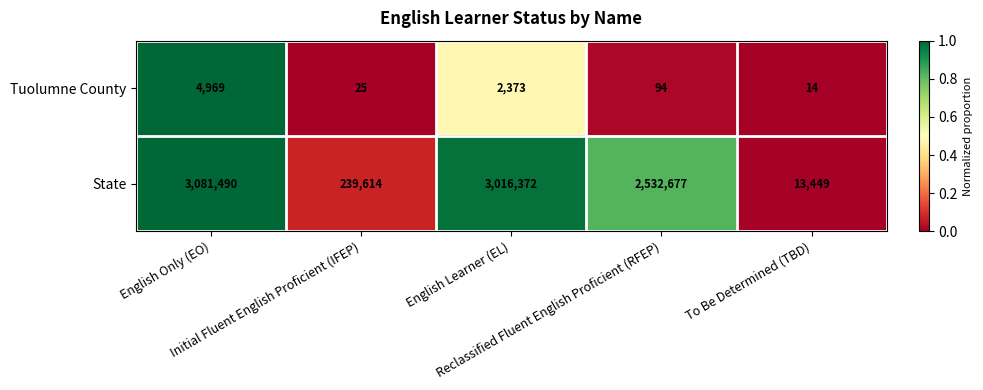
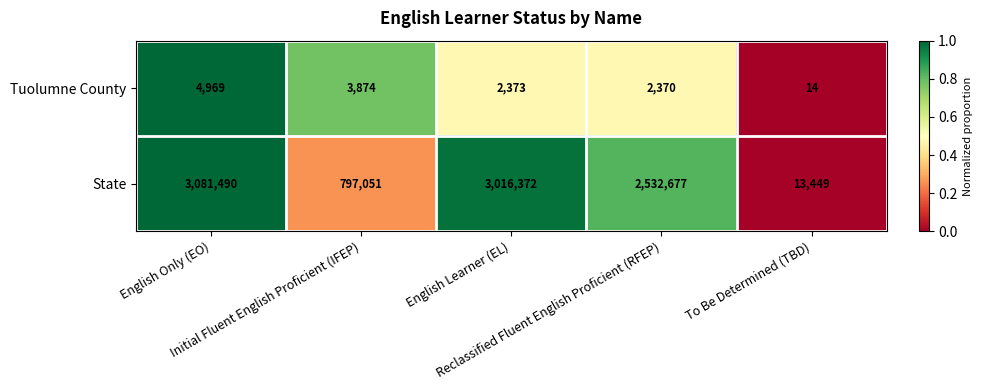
  {
    "Tuolumne County": {
      "English Only (EO)": "4,969",
-     "Initial Fluent English Proficient (IFEP)": "25",
+     "Initial Fluent English Proficient (IFEP)": "3,874",
      "English Learner (EL)": "2,373",
-     "Reclassified Fluent English Proficient (RFEP)": "94",
+     "Reclassified Fluent English Proficient (RFEP)": "2,370",
      "To Be Determined (TBD)": "14"
    },
    "State": {
      "English Only (EO)": "3,081,490",
-     "Initial Fluent English Proficient (IFEP)": "239,614",
+     "Initial Fluent English Proficient (IFEP)": "797,051",
      "English Learner (EL)": "3,016,372",
      "Reclassified Fluent English Proficient (RFEP)": "2,532,677",
      "To Be Determined (TBD)": "13,449"
    }
  }
